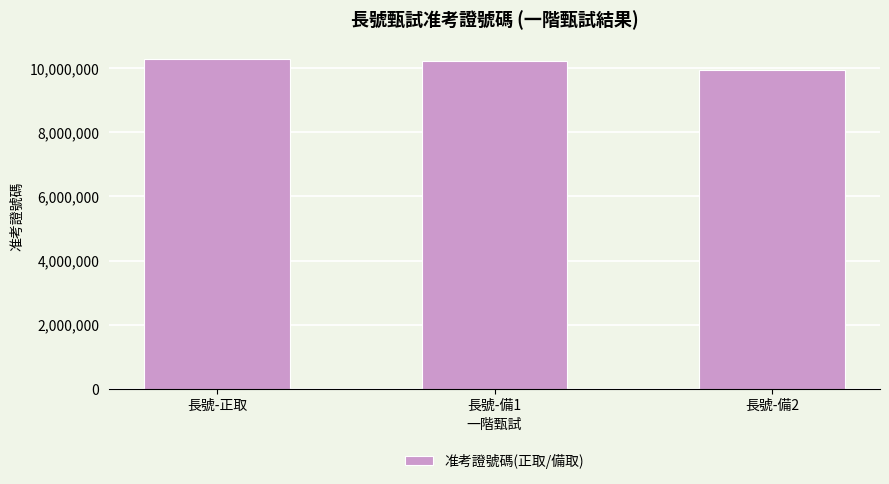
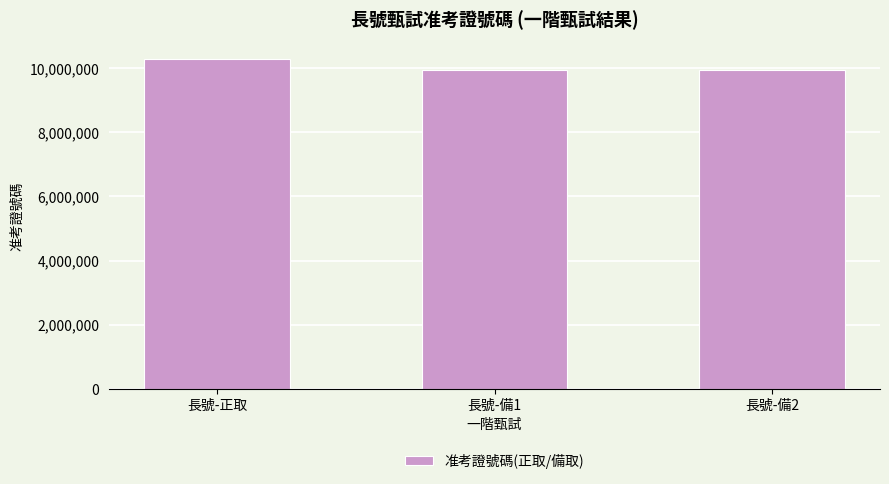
  {
    "長號-正取": "10,300,000",
-   "長號-備1": "10,200,000",
+   "長號-備1": "10,000,000",
    "長號-備2": "9,900,000"
  }
